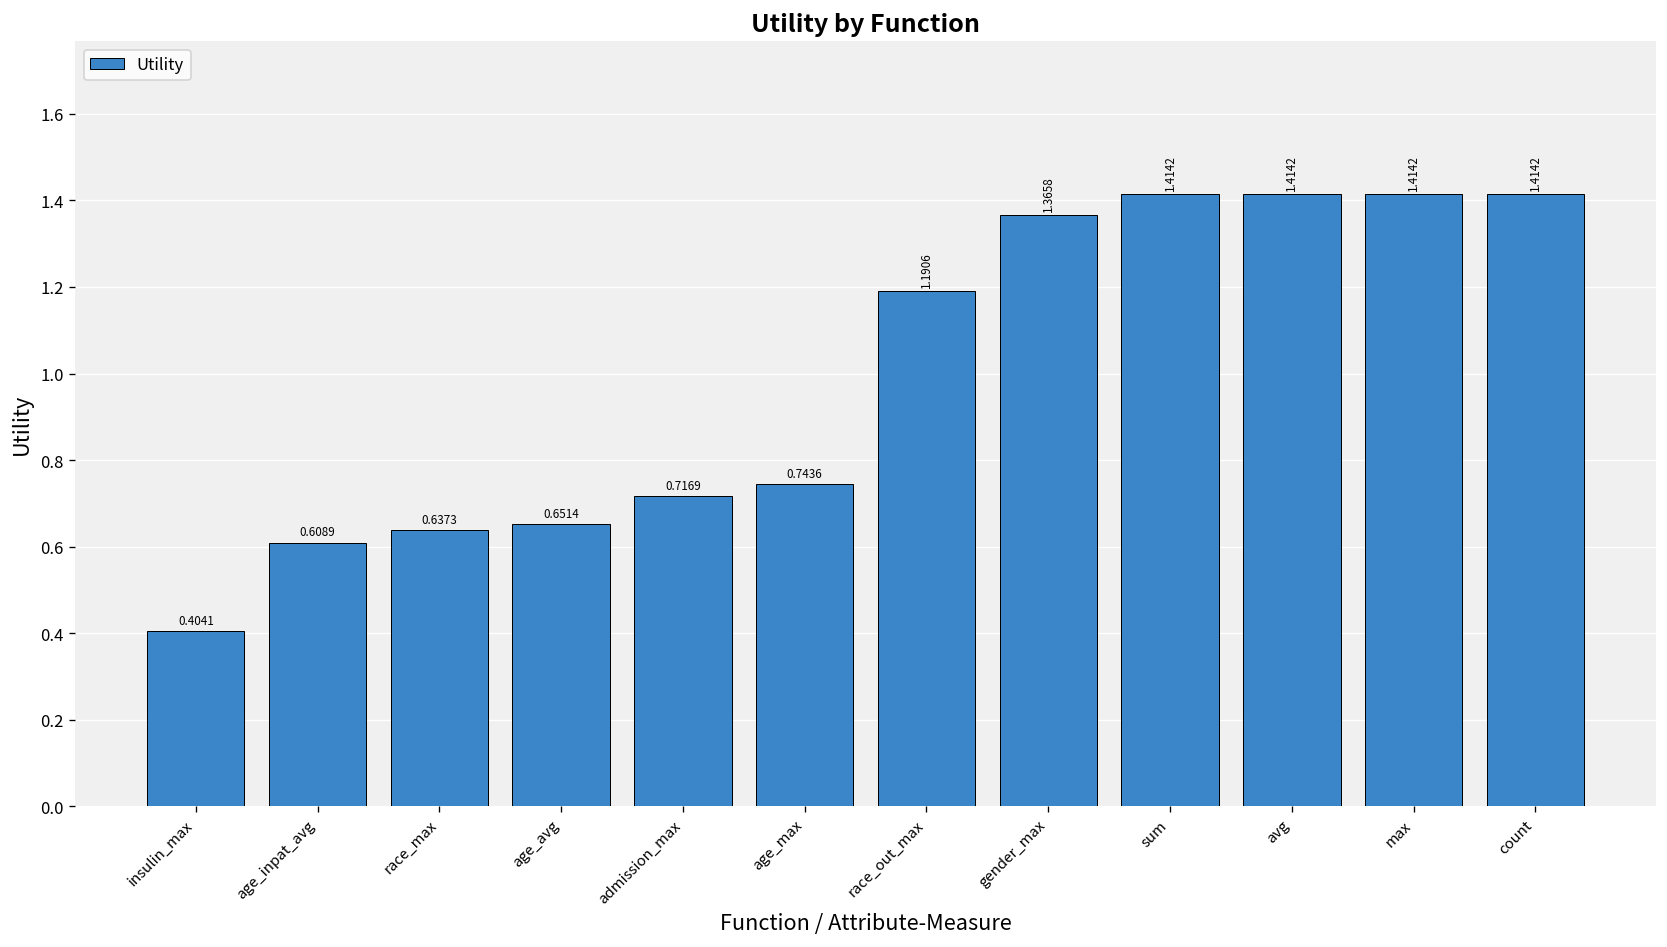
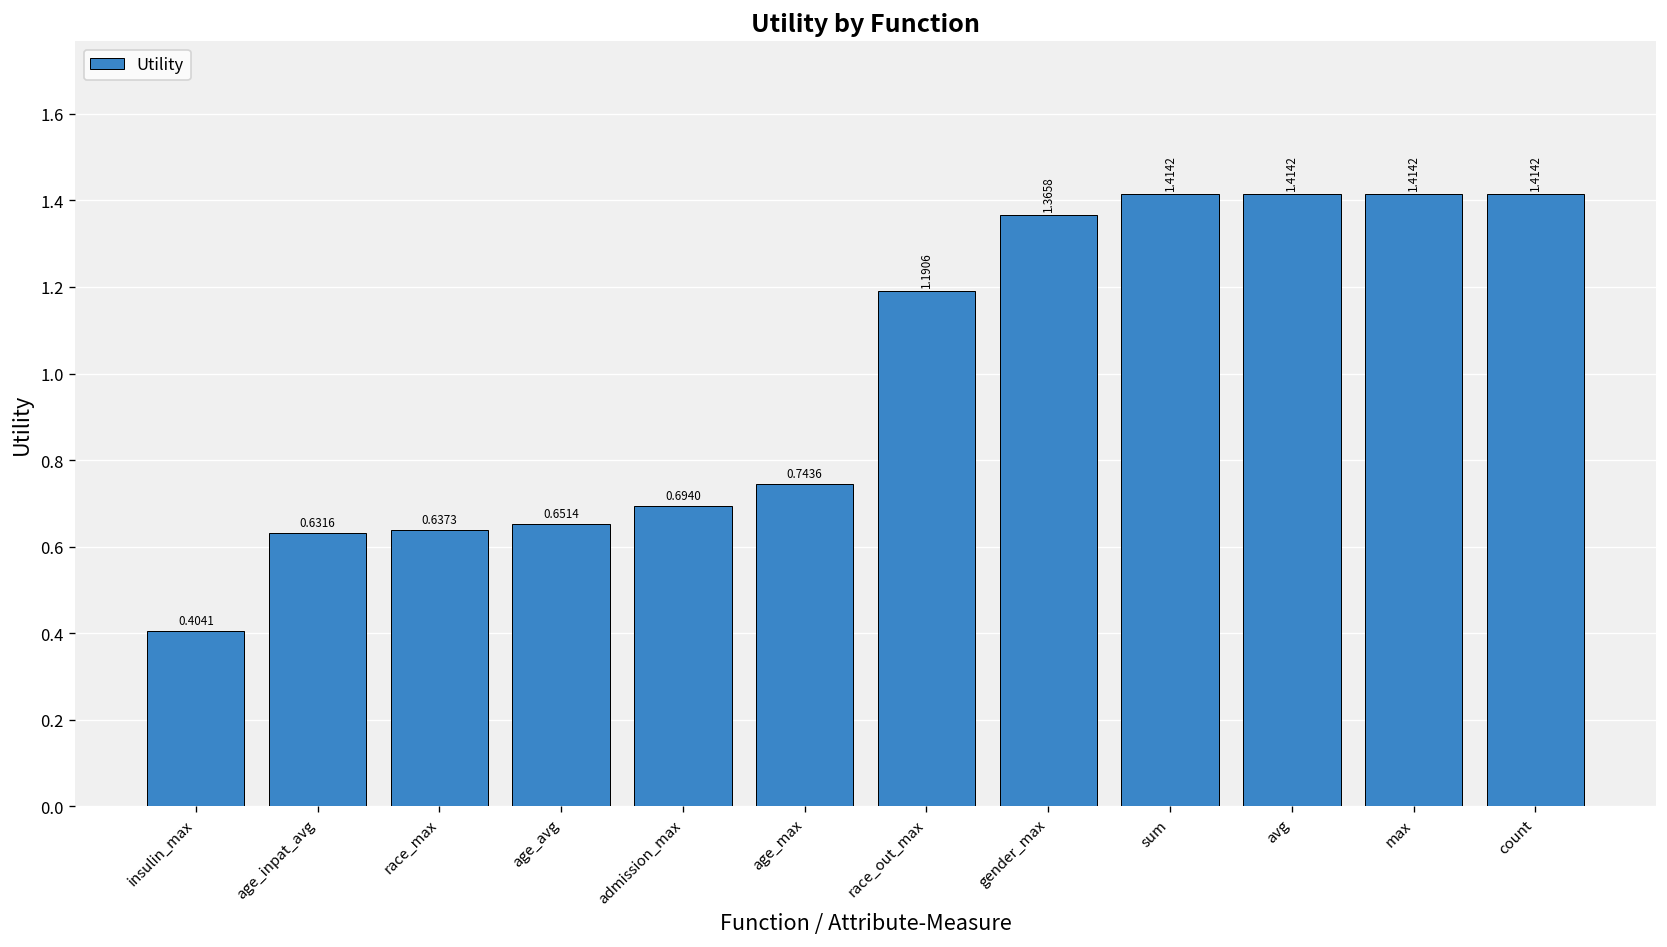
  {
    "insulin_max": 0.4041,
-   "age_inpat_avg": 0.6089,
+   "age_inpat_avg": 0.6316,
    "race_max": 0.6373,
    "age_avg": 0.6514,
-   "admission_max": 0.7169,
+   "admission_max": 0.6940,
    "age_max": 0.7436,
    "race_out_max": 1.1906,
    "gender_max": 1.3658,
    "sum": 1.4142,
    "avg": 1.4142,
    "max": 1.4142,
    "count": 1.4142
  }
